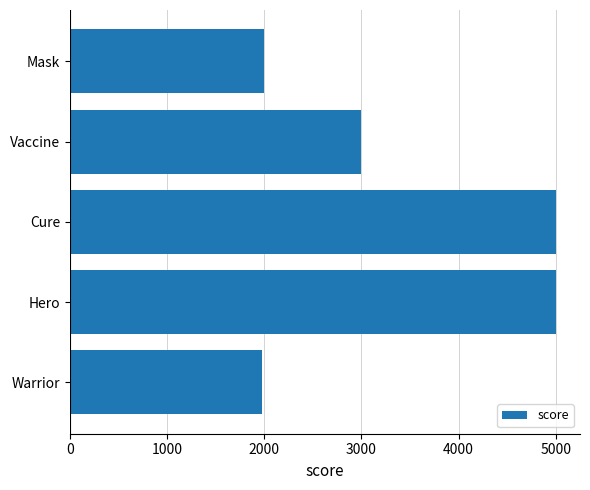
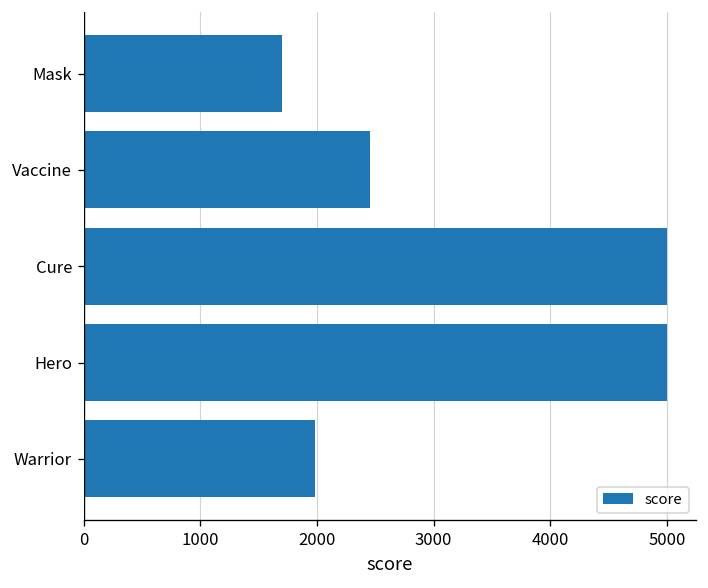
  {
-   "Mask": 2000,
-   "Vaccine": 3000,
+   "Mask": 1700,
+   "Vaccine": 2500,
    "Cure": 5000,
    "Hero": 5000,
    "Warrior": 2000
  }
